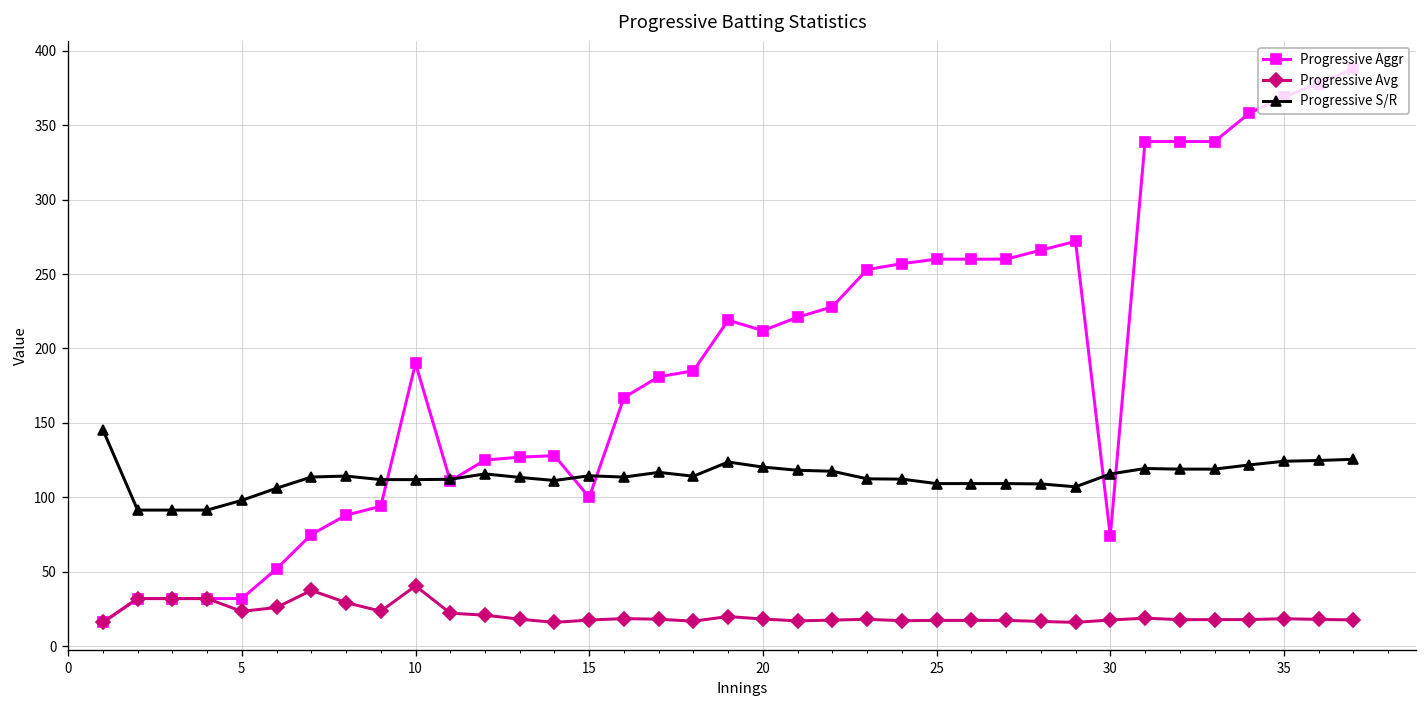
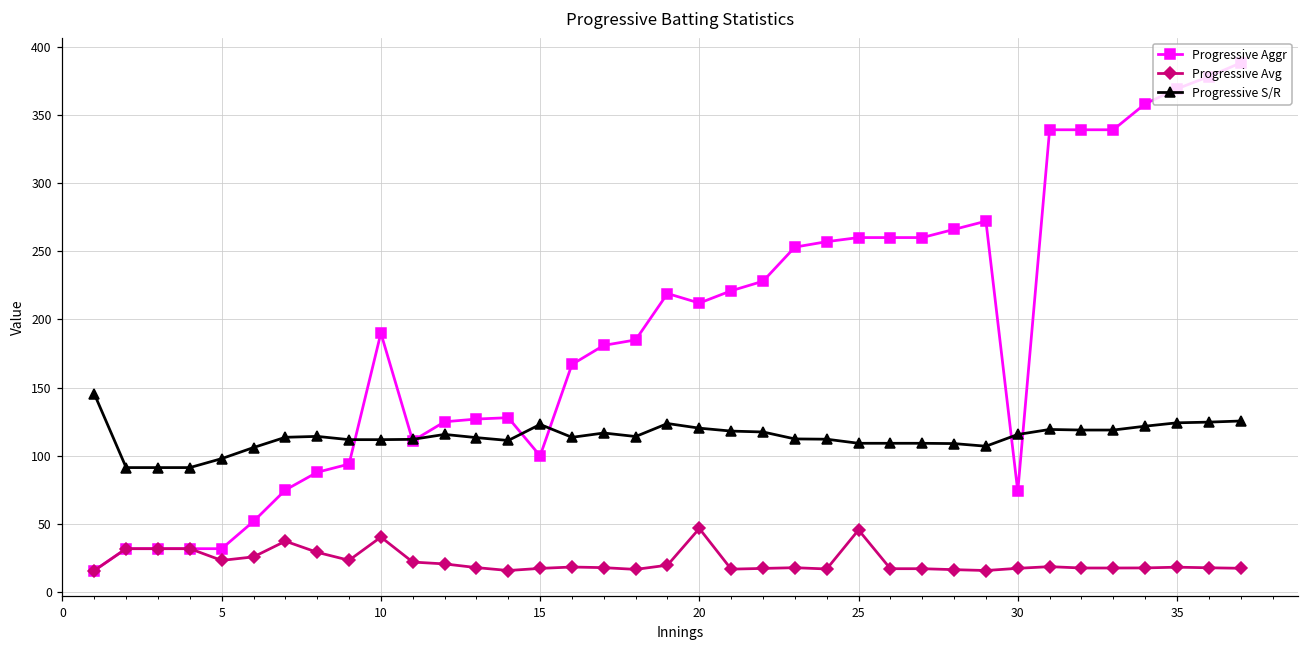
  {
    "Progressive Aggr": {
      "5": 32,
      "10": 190,
      "15": 100,
      "20": 212,
      "25": 260,
      "30": 74
    },
    "Progressive Avg": {
      "5": 23,
      "10": 41,
      "15": 18,
-     "20": 18,
-     "25": 17,
+     "20": 47,
+     "25": 46,
      "30": 18,
      "35": 18
    },
    "Progressive S/R": {
      "5": 98,
      "10": 112,
-     "15": 114,
+     "15": 123,
      "20": 120,
      "25": 109,
      "30": 116,
      "35": 124
    }
  }
